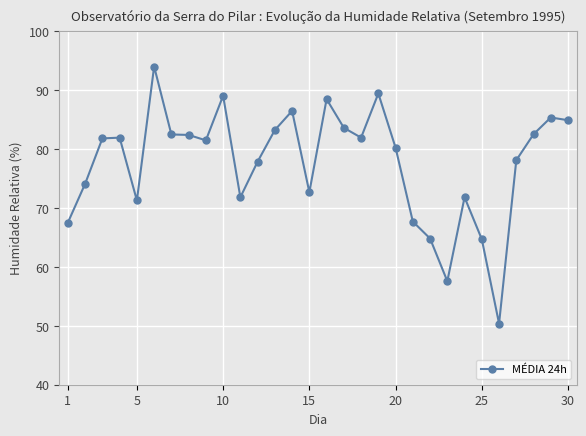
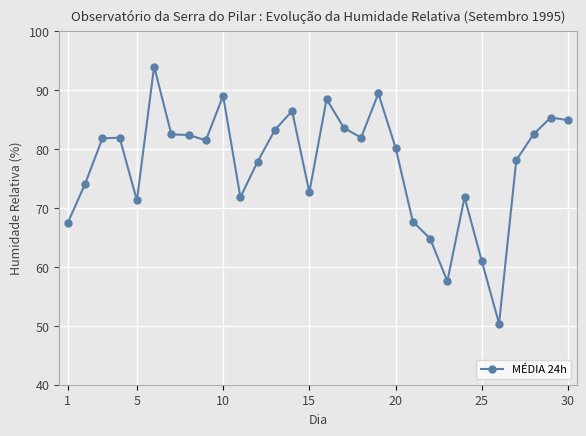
  {
    "1": 68,
    "5": 71,
    "10": 89,
    "15": 73,
    "20": 80,
-   "25": 65,
+   "25": 61,
    "30": 85
  }
